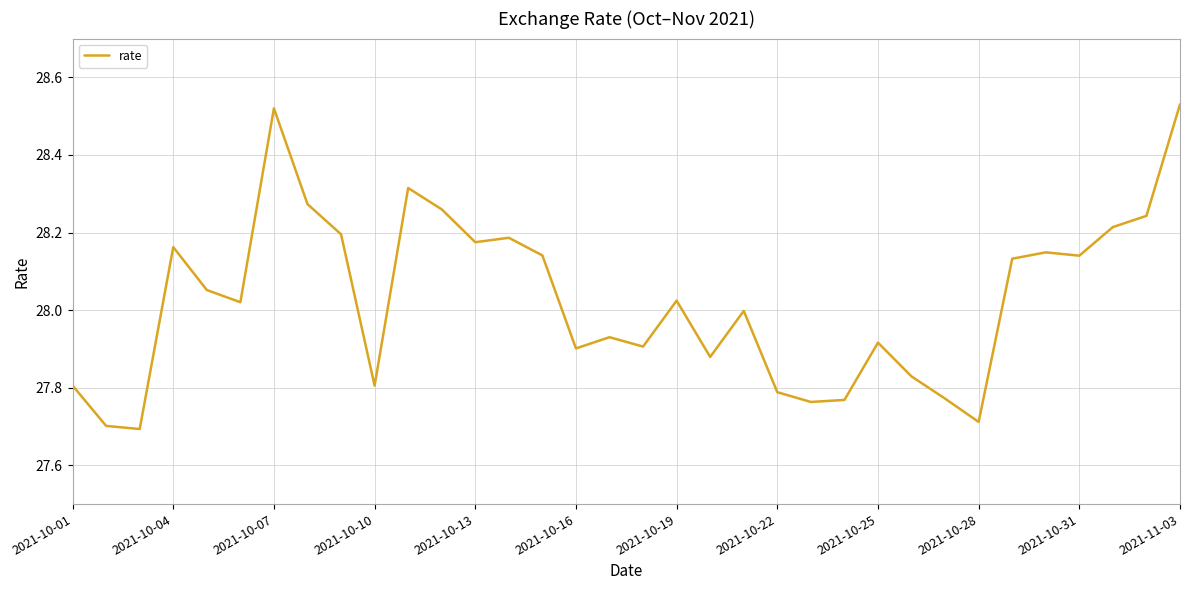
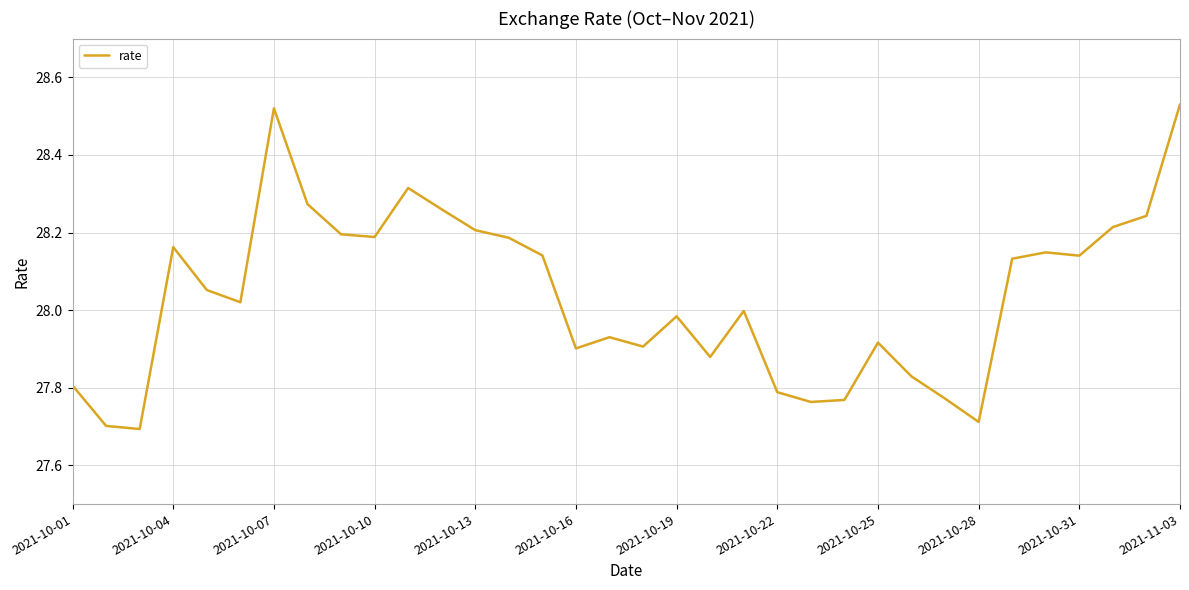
  {
    "2021-10-01": 27.81,
    "2021-10-04": 28.16,
    "2021-10-07": 28.52,
-   "2021-10-10": 27.81,
-   "2021-10-13": 28.18,
+   "2021-10-10": 28.19,
+   "2021-10-13": 28.21,
    "2021-10-16": 27.90,
-   "2021-10-19": 28.02,
+   "2021-10-19": 27.98,
    "2021-10-22": 27.79,
    "2021-10-25": 27.92,
    "2021-10-28": 27.71,
    "2021-10-31": 28.14,
    "2021-11-03": 28.53
  }
